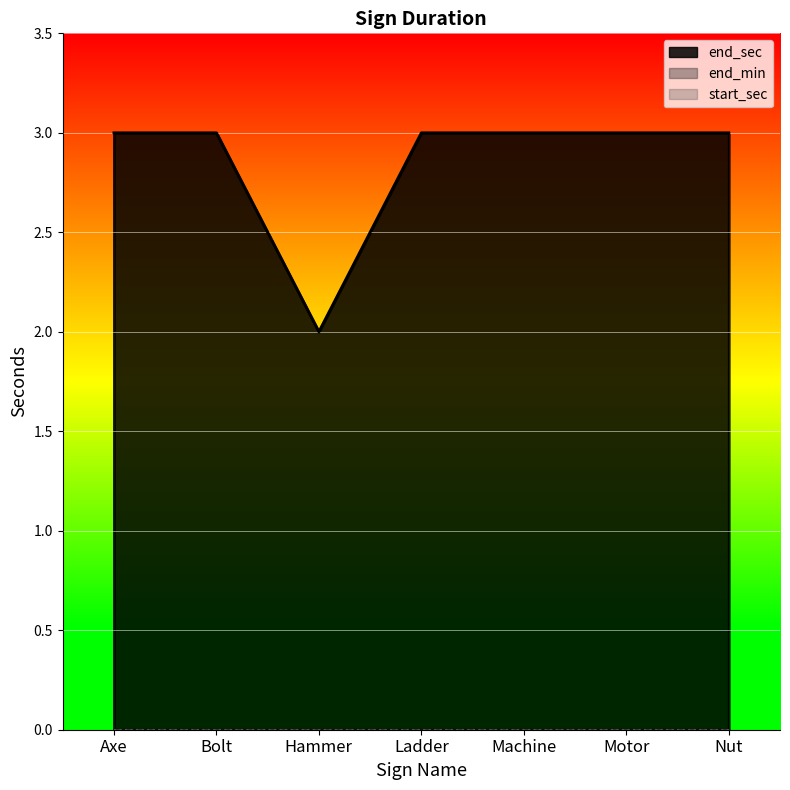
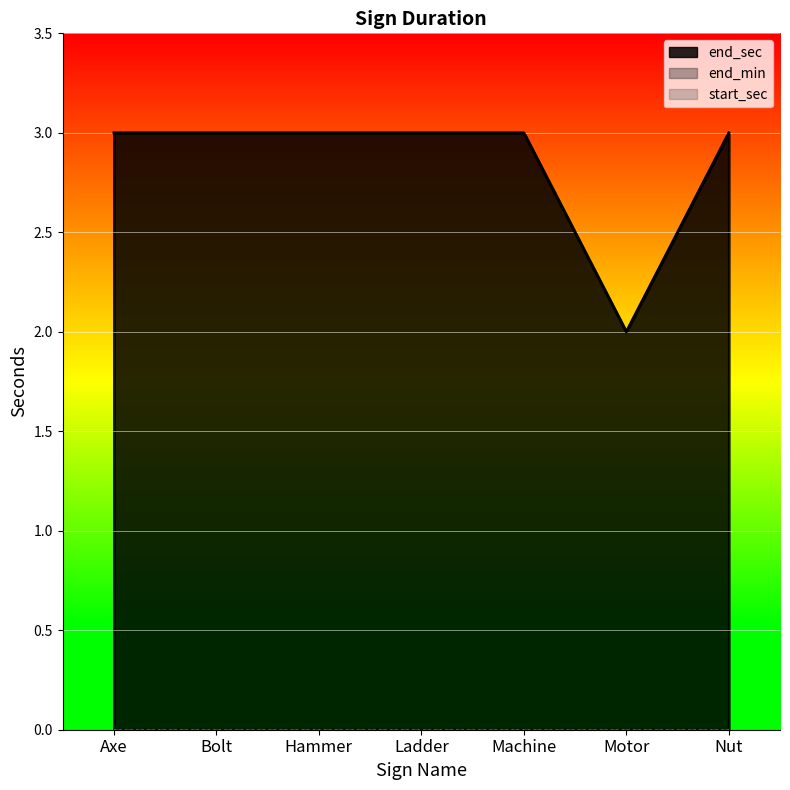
  {
    "end_sec": {
      "Axe": 3,
      "Bolt": 3,
-     "Hammer": 2,
+     "Hammer": 3,
      "Ladder": 3,
      "Machine": 3,
-     "Motor": 3,
+     "Motor": 2,
      "Nut": 3
    },
    "start_sec": {
      "Axe": 0,
      "Bolt": 0,
      "Hammer": 0,
      "Ladder": 0,
      "Machine": 0,
      "Motor": 0,
      "Nut": 0
    }
  }
